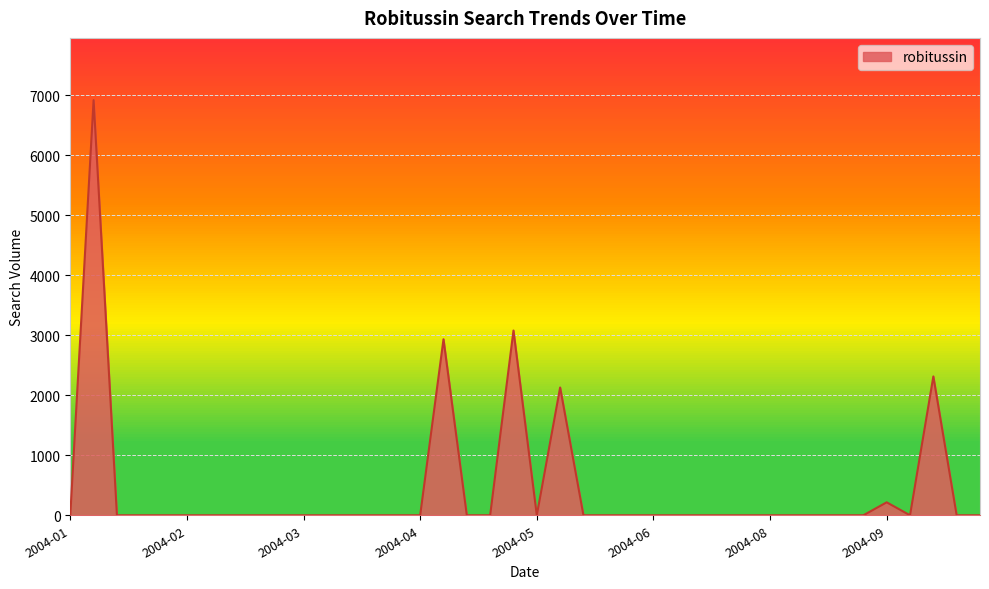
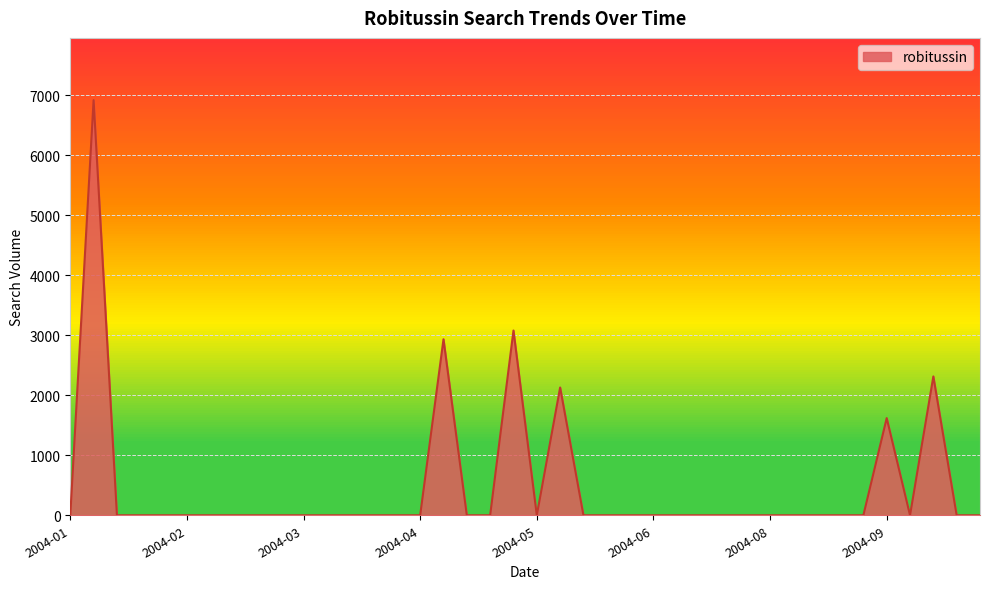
  {
    "2004-01": 0,
    "2004-02": 0,
    "2004-03": 0,
    "2004-04": 0,
    "2004-05": 0,
    "2004-06": 0,
    "2004-08": 0,
-   "2004-09": 200
+   "2004-09": 1600
  }
